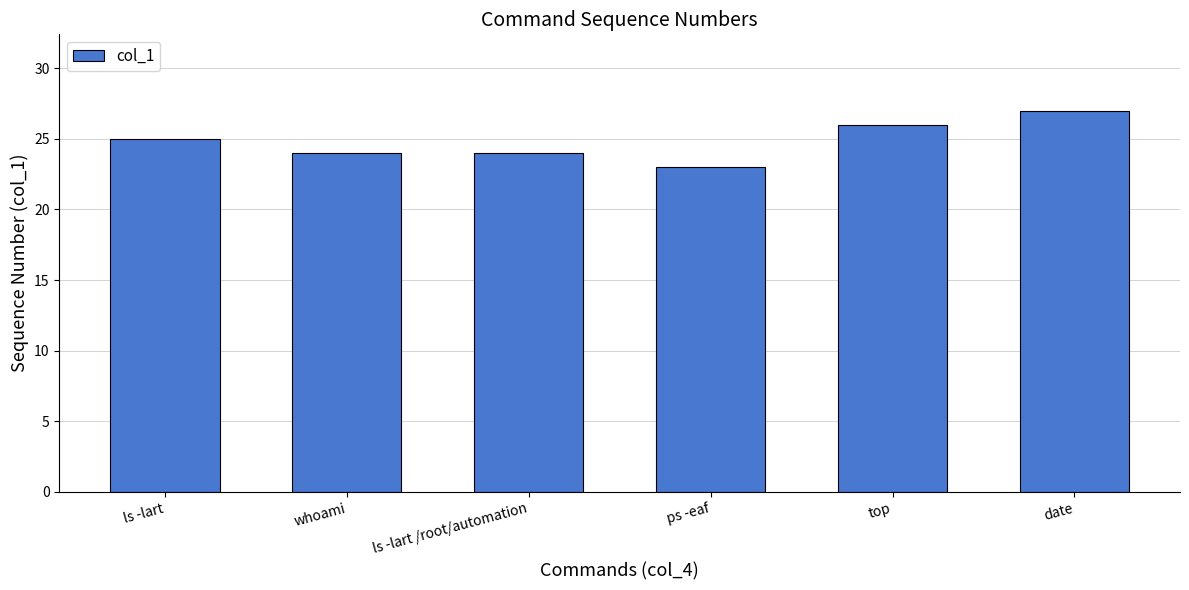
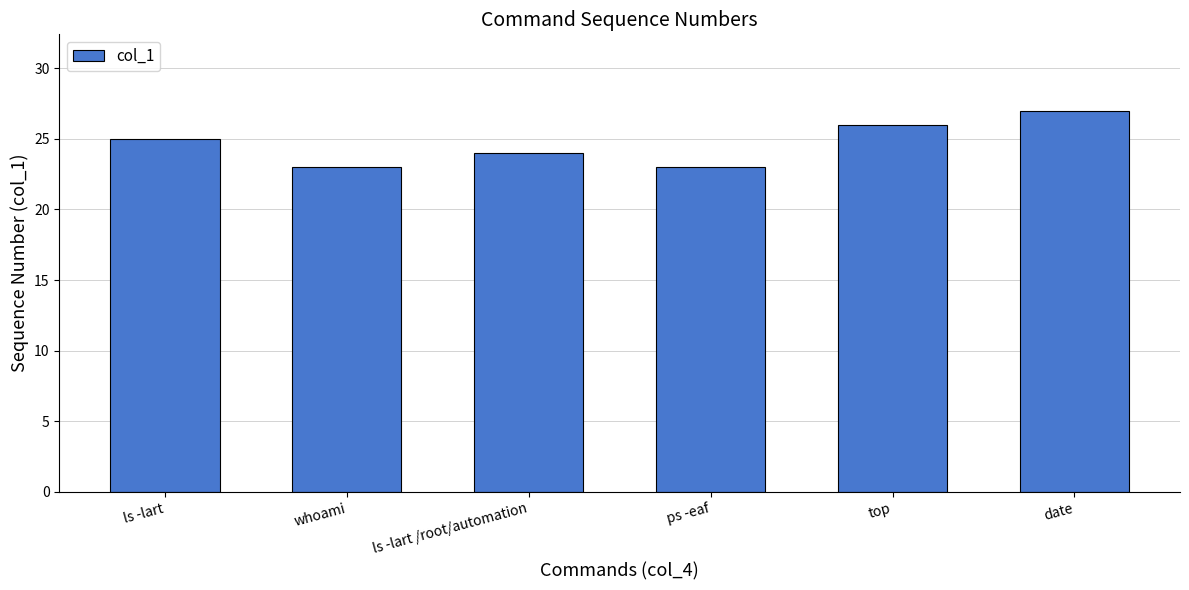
  {
    "ls -lart": 25,
-   "whoami": 24,
+   "whoami": 23,
    "ls -lart /root/automation": 24,
    "ps -eaf": 23,
    "top": 26,
    "date": 27
  }
